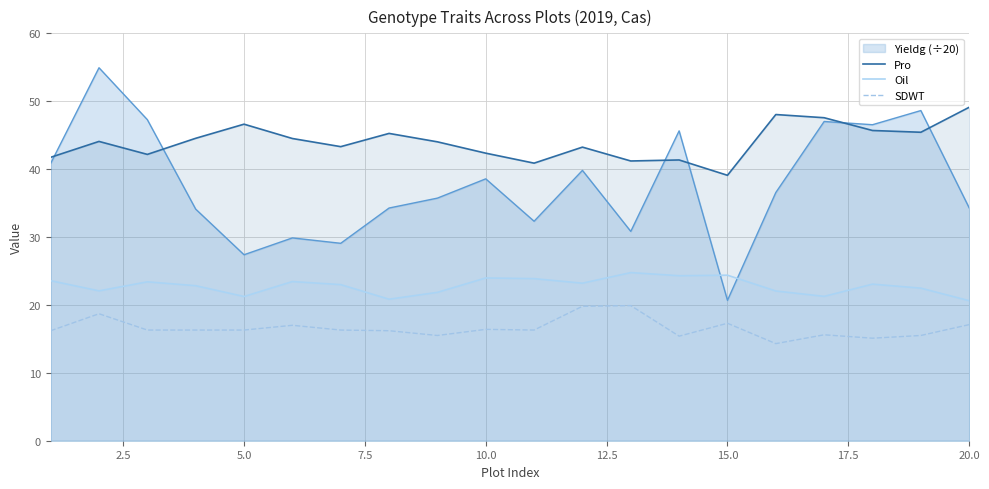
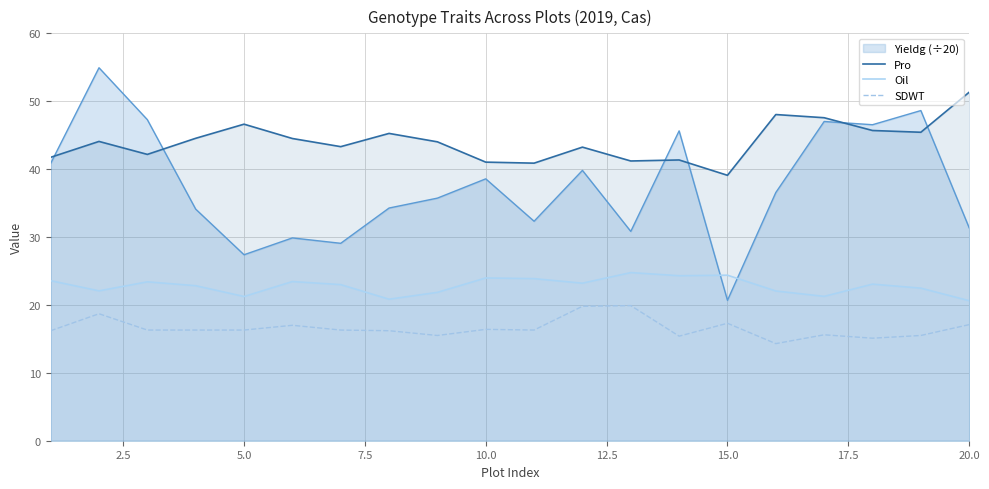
  {
    "Yieldg (÷20)": {
      "5.0": 27,
      "10.0": 39,
      "15.0": 21,
-     "20.0": 34
+     "20.0": 31
    },
    "Pro": {
      "5.0": 47,
-     "10.0": 42,
+     "10.0": 41,
      "15.0": 39,
-     "20.0": 49
+     "20.0": 51
    }
  }
